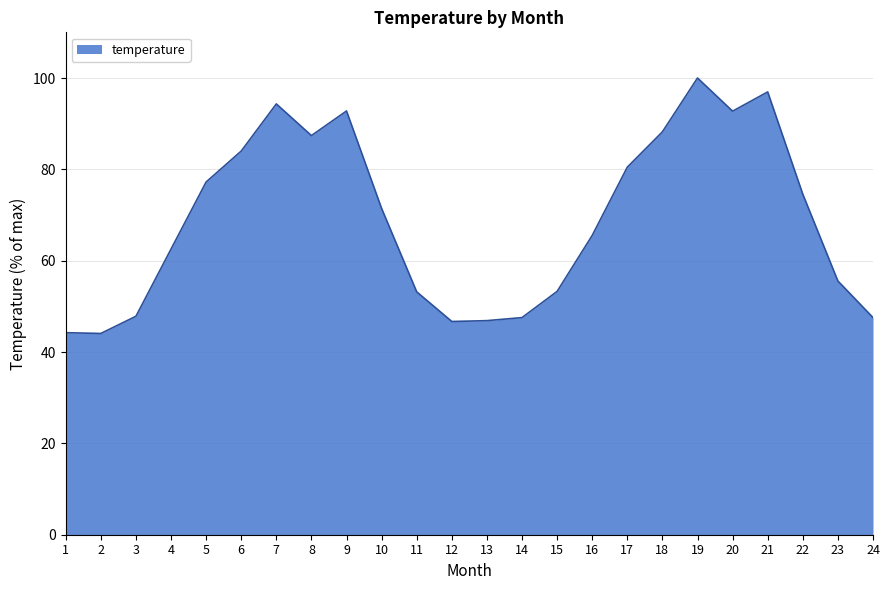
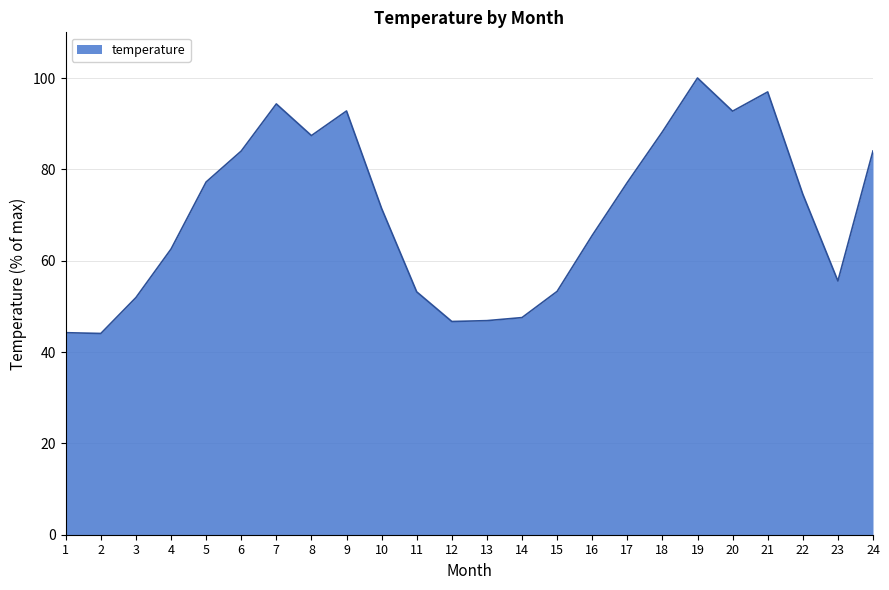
  {
    "1": 44,
    "2": 44,
-   "3": 48,
+   "3": 52,
    "4": 63,
    "5": 77,
    "6": 84,
    "7": 94,
    "8": 87,
    "9": 93,
    "10": 71,
    "11": 53,
    "12": 47,
    "13": 47,
    "14": 48,
    "15": 53,
    "16": 66,
-   "17": 80,
+   "17": 77,
    "18": 88,
    "19": 100,
    "20": 93,
    "21": 97,
    "22": 75,
    "23": 56,
-   "24": 48
+   "24": 84
  }
